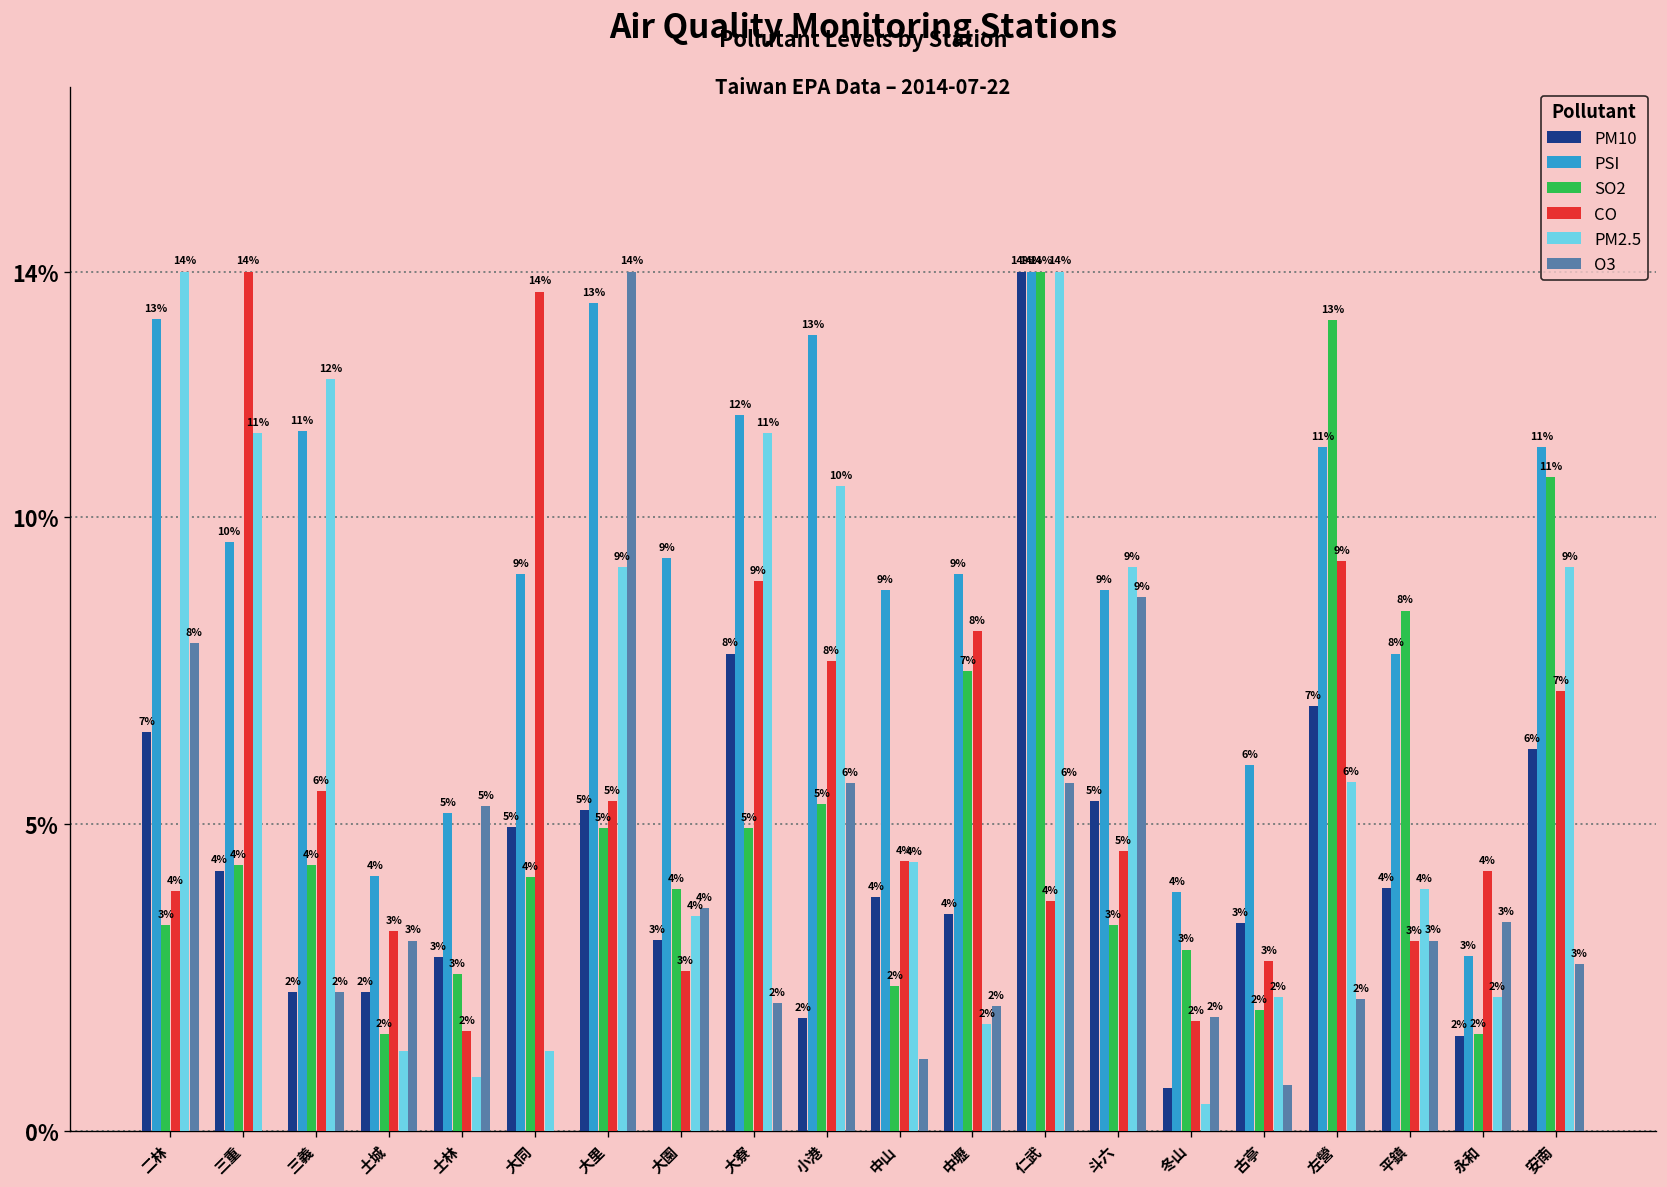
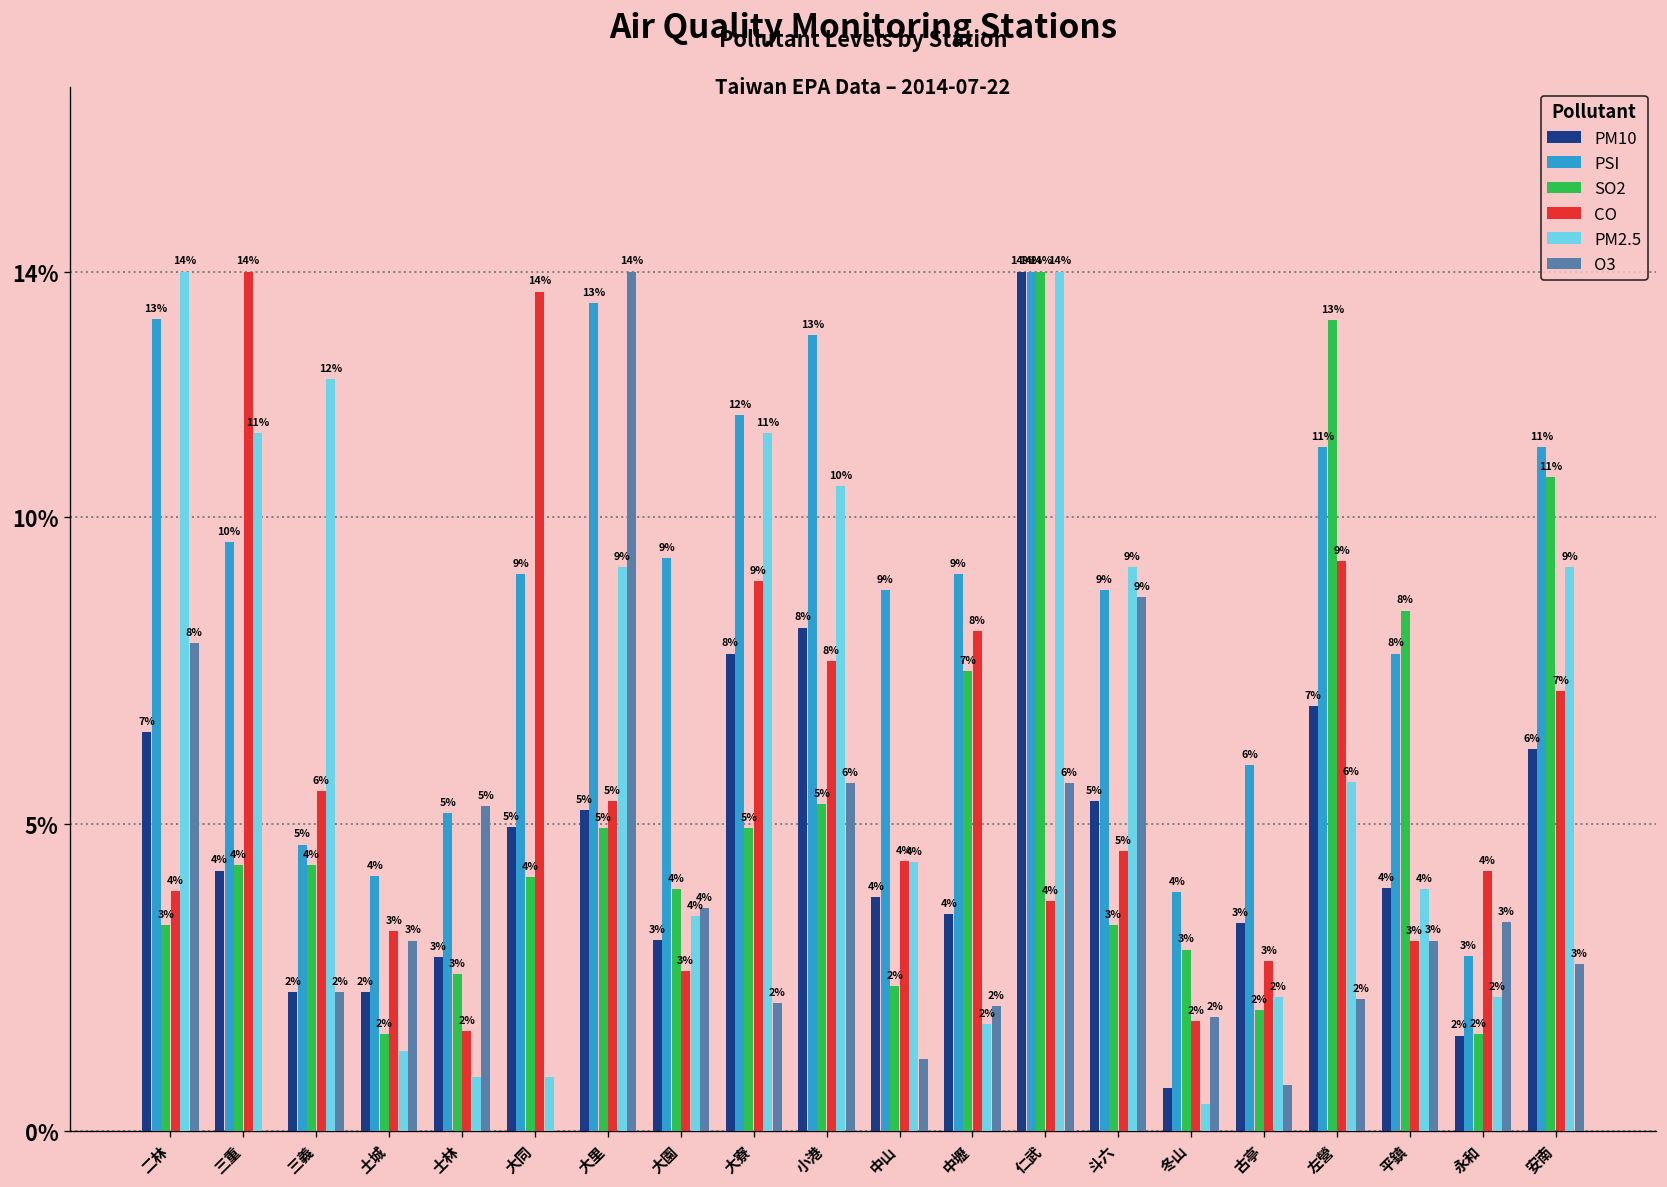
  {
    "PM10": {
      "二林": "7%",
      "三重": "4%",
      "三義": "2%",
      "土城": "2%",
      "士林": "3%",
      "大同": "5%",
      "大里": "5%",
      "大園": "3%",
      "大寮": "8%",
-     "小港": "2%",
+     "小港": "8%",
      "中山": "4%",
      "中壢": "4%",
      "斗六": "5%",
      "古亭": "3%",
      "左營": "7%",
      "平鎮": "4%",
      "永和": "2%",
      "安南": "6%"
    },
    "PSI": {
      "二林": "13%",
      "三重": "10%",
-     "三義": "11%",
+     "三義": "5%",
      "土城": "4%",
      "士林": "5%",
      "大同": "9%",
      "大里": "13%",
      "大園": "9%",
      "大寮": "12%",
      "小港": "13%",
      "中山": "9%",
      "中壢": "9%",
      "斗六": "9%",
      "冬山": "4%",
      "古亭": "6%",
      "左營": "11%",
      "平鎮": "8%",
      "永和": "3%",
      "安南": "11%"
    },
    "SO2": {
      "二林": "3%",
      "三重": "4%",
      "三義": "4%",
      "土城": "2%",
      "士林": "3%",
      "大同": "4%",
      "大里": "5%",
      "大園": "4%",
      "大寮": "5%",
      "小港": "5%",
      "中山": "2%",
      "中壢": "7%",
      "斗六": "3%",
      "冬山": "3%",
      "古亭": "2%",
      "左營": "13%",
      "平鎮": "8%",
      "永和": "2%",
      "安南": "11%"
    },
    "CO": {
      "二林": "4%",
      "三重": "14%",
      "三義": "6%",
      "土城": "3%",
      "士林": "2%",
      "大同": "14%",
      "大里": "5%",
      "大園": "3%",
      "大寮": "9%",
      "小港": "8%",
      "中壢": "8%",
      "仁武": "4%",
      "斗六": "5%",
      "冬山": "2%",
      "古亭": "3%",
      "左營": "9%",
      "平鎮": "3%",
      "永和": "4%",
      "安南": "7%"
    },
    "PM2.5": {
      "土城": "1.3%",
      "士林": "0.9%",
-     "大同": "1.3%",
+     "大同": "0.9%",
      "冬山": "0.4%"
    },
    "O3": {
      "二林": "8%",
      "三義": "2%",
      "土城": "3%",
      "士林": "5%",
      "大里": "14%",
      "大園": "4%",
      "大寮": "2%",
      "小港": "6%",
      "中壢": "2%",
      "仁武": "6%",
      "斗六": "9%",
      "冬山": "2%",
      "左營": "2%",
      "平鎮": "3%",
      "永和": "3%",
      "安南": "3%"
    }
  }
